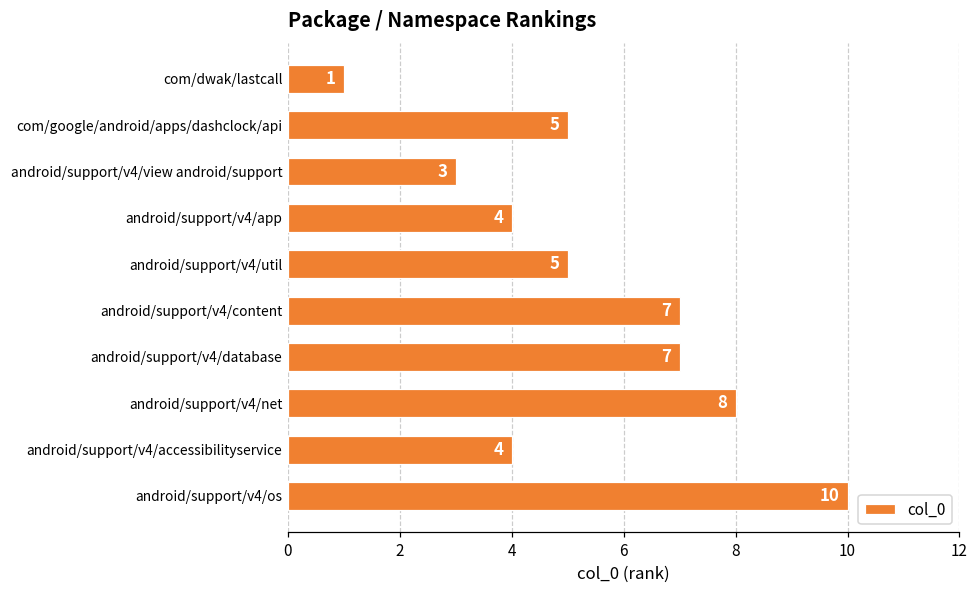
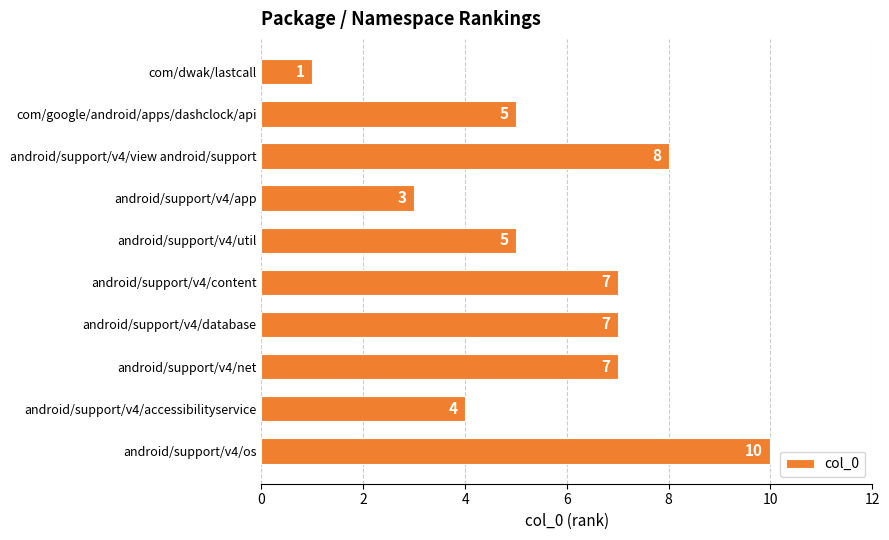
  {
    "com/dwak/lastcall": 1,
    "com/google/android/apps/dashclock/api": 5,
-   "android/support/v4/view android/support": 3,
-   "android/support/v4/app": 4,
+   "android/support/v4/view android/support": 8,
+   "android/support/v4/app": 3,
    "android/support/v4/util": 5,
    "android/support/v4/content": 7,
    "android/support/v4/database": 7,
-   "android/support/v4/net": 8,
+   "android/support/v4/net": 7,
    "android/support/v4/accessibilityservice": 4,
    "android/support/v4/os": 10
  }
